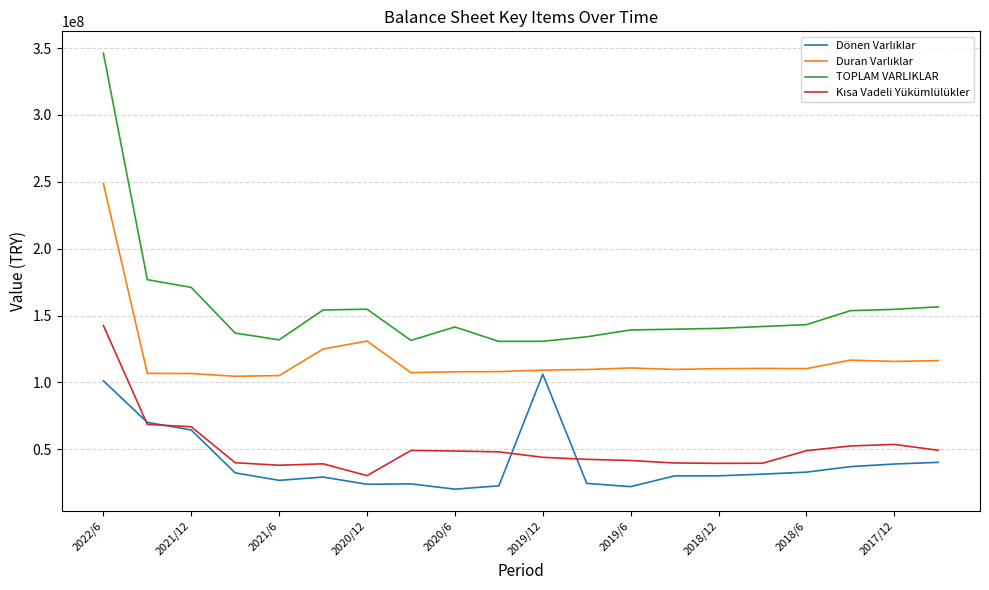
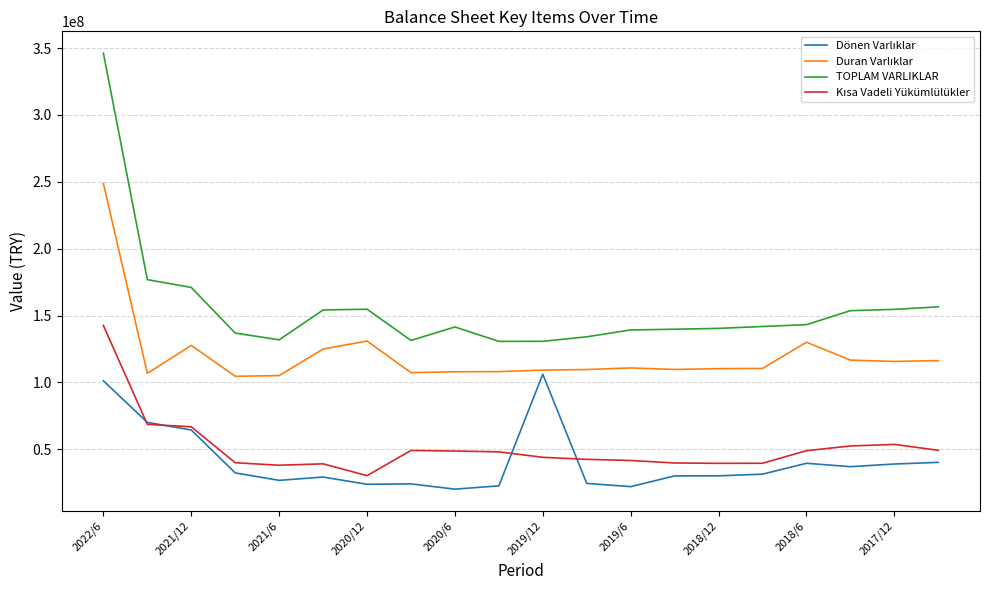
  {
    "Dönen Varlıklar": {
      "2022/6": 101000000,
      "2021/12": 64000000,
      "2021/6": 27000000,
      "2020/12": 24000000,
      "2020/6": 20000000,
      "2019/12": 106000000,
      "2019/6": 22000000,
      "2018/12": 30000000,
-     "2018/6": 33000000,
+     "2018/6": 39000000,
      "2017/12": 39000000
    },
    "Duran Varlıklar": {
      "2022/6": 249000000,
-     "2021/12": 107000000,
+     "2021/12": 128000000,
      "2021/6": 105000000,
      "2020/12": 131000000,
      "2020/6": 108000000,
      "2019/12": 109000000,
      "2019/6": 111000000,
      "2018/12": 110000000,
-     "2018/6": 110000000,
+     "2018/6": 130000000,
      "2017/12": 116000000
    },
    "TOPLAM VARLIKLAR": {
      "2022/6": 346000000,
      "2021/12": 171000000,
      "2021/6": 132000000,
      "2020/12": 155000000,
      "2020/6": 141000000,
      "2019/12": 131000000,
      "2019/6": 139000000,
      "2018/12": 140000000,
      "2018/6": 143000000,
      "2017/12": 155000000
    },
    "Kısa Vadeli Yükümlülükler": {
      "2022/6": 142000000,
      "2021/12": 67000000,
      "2021/6": 38000000,
      "2020/12": 30000000,
      "2020/6": 49000000,
      "2019/12": 44000000,
      "2019/6": 42000000,
      "2018/12": 39000000,
      "2018/6": 49000000,
      "2017/12": 54000000
    }
  }
